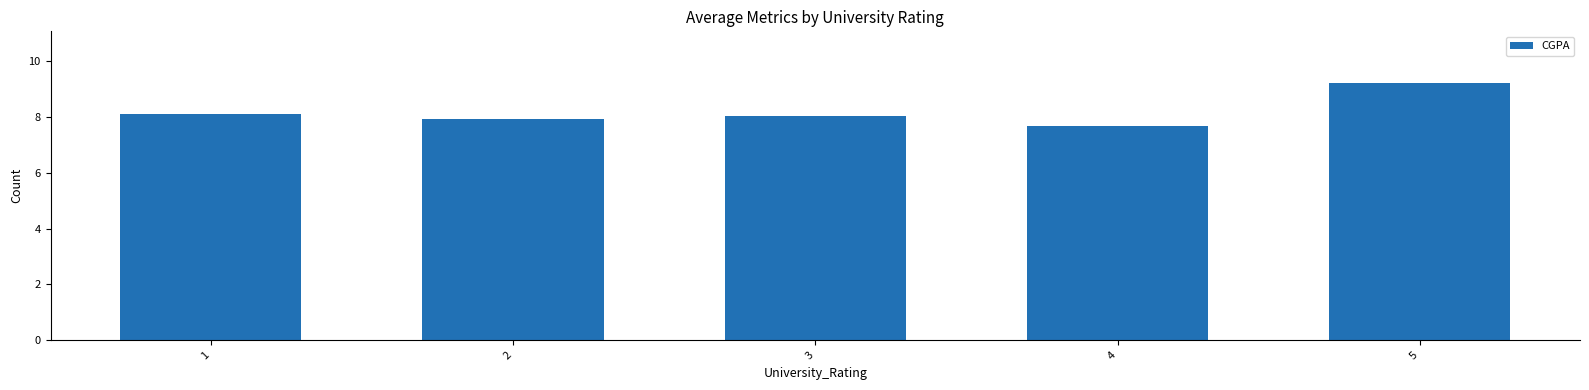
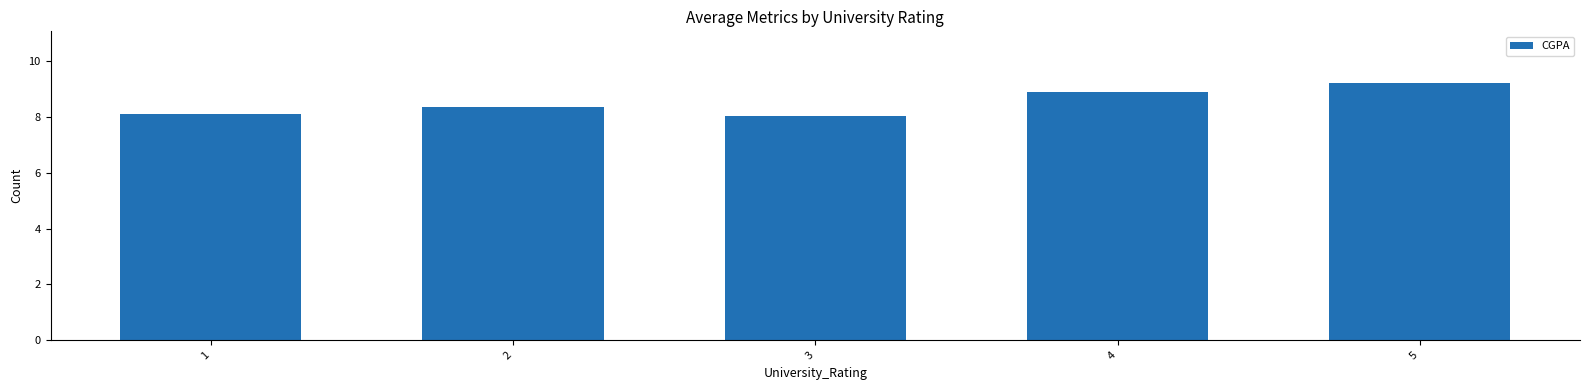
  {
    "1": 8.1,
-   "2": 7.9,
+   "2": 8.4,
    "3": 8.0,
-   "4": 7.7,
+   "4": 8.9,
    "5": 9.2
  }
